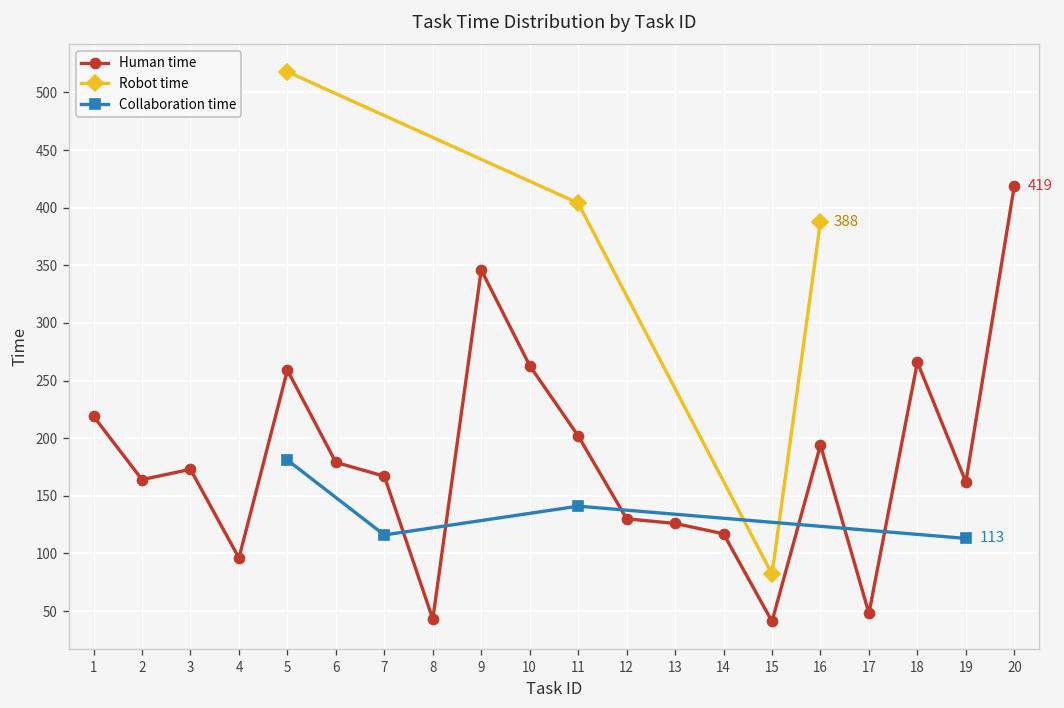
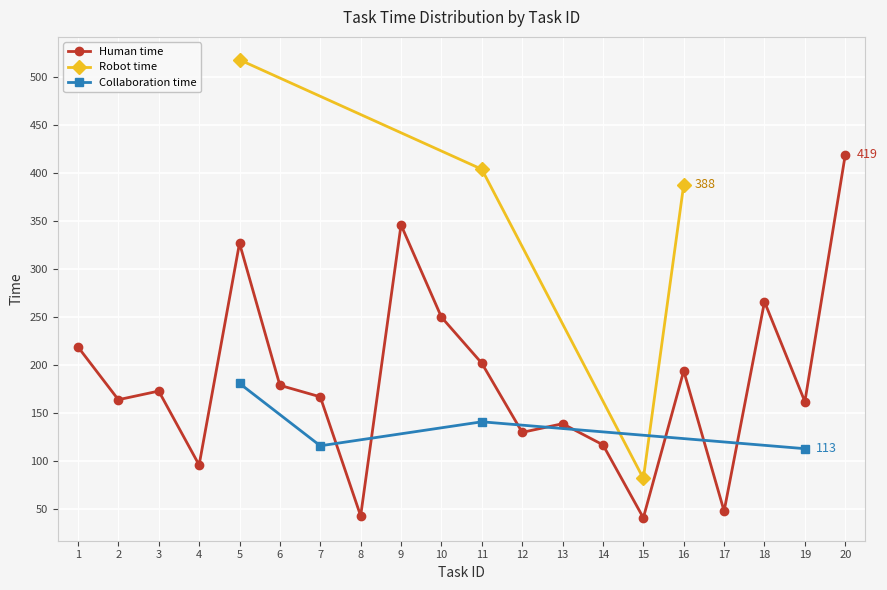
  {
    "Human time": {
      "1": 220,
      "2": 160,
      "3": 170,
      "4": 100,
-     "5": 260,
+     "5": 330,
      "6": 180,
      "7": 170,
      "8": 40,
      "9": 350,
-     "10": 260,
+     "10": 250,
      "11": 200,
      "12": 130,
-     "13": 130,
+     "13": 140,
      "14": 120,
      "15": 40,
      "16": 190,
      "17": 50,
      "18": 270,
      "19": 160
    },
    "Robot time": {
      "16": 388
    },
    "Collaboration time": {
      "19": 113
    }
  }
